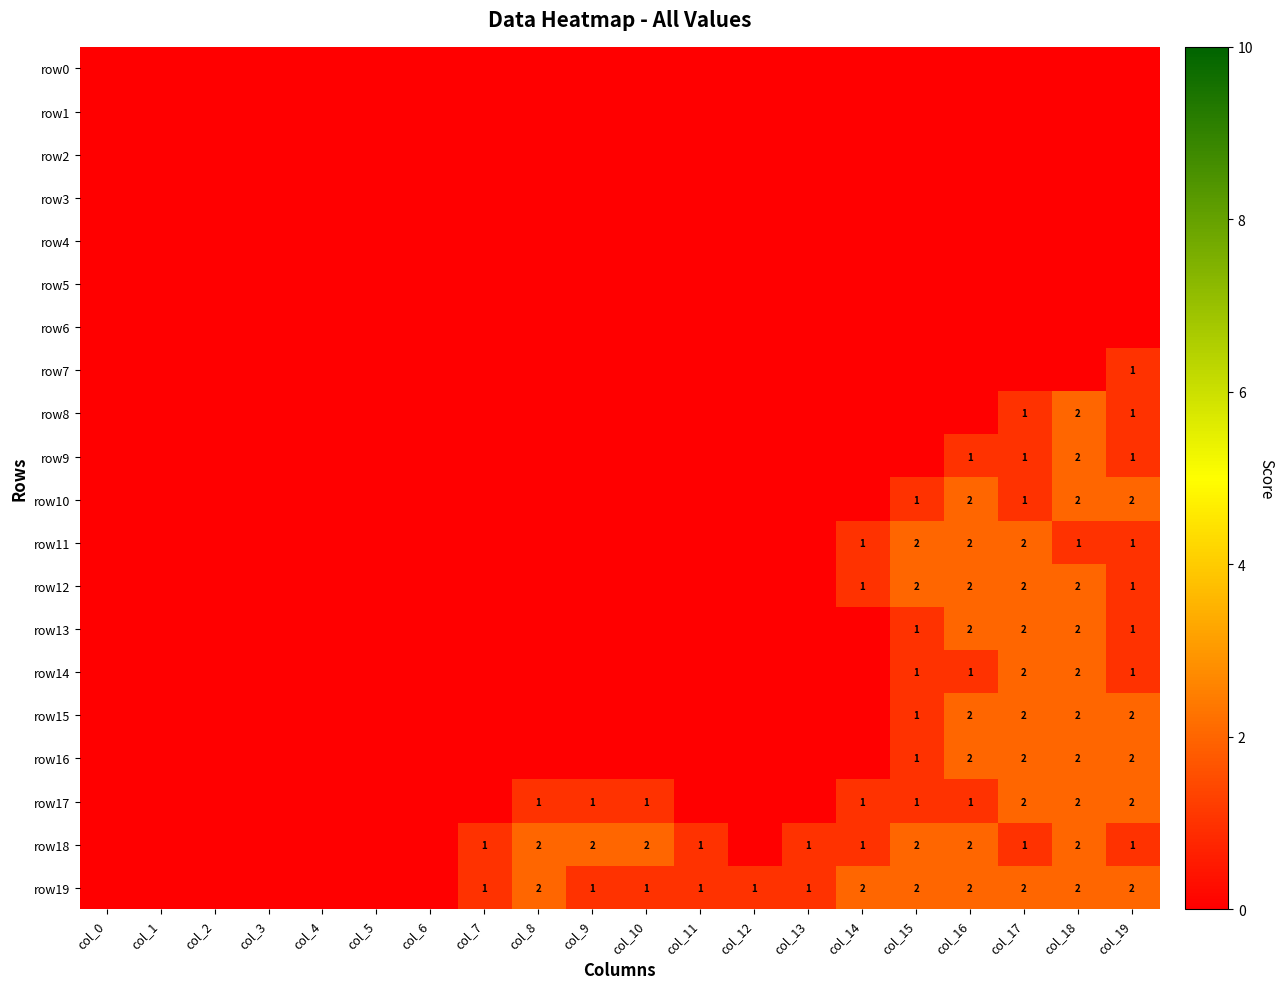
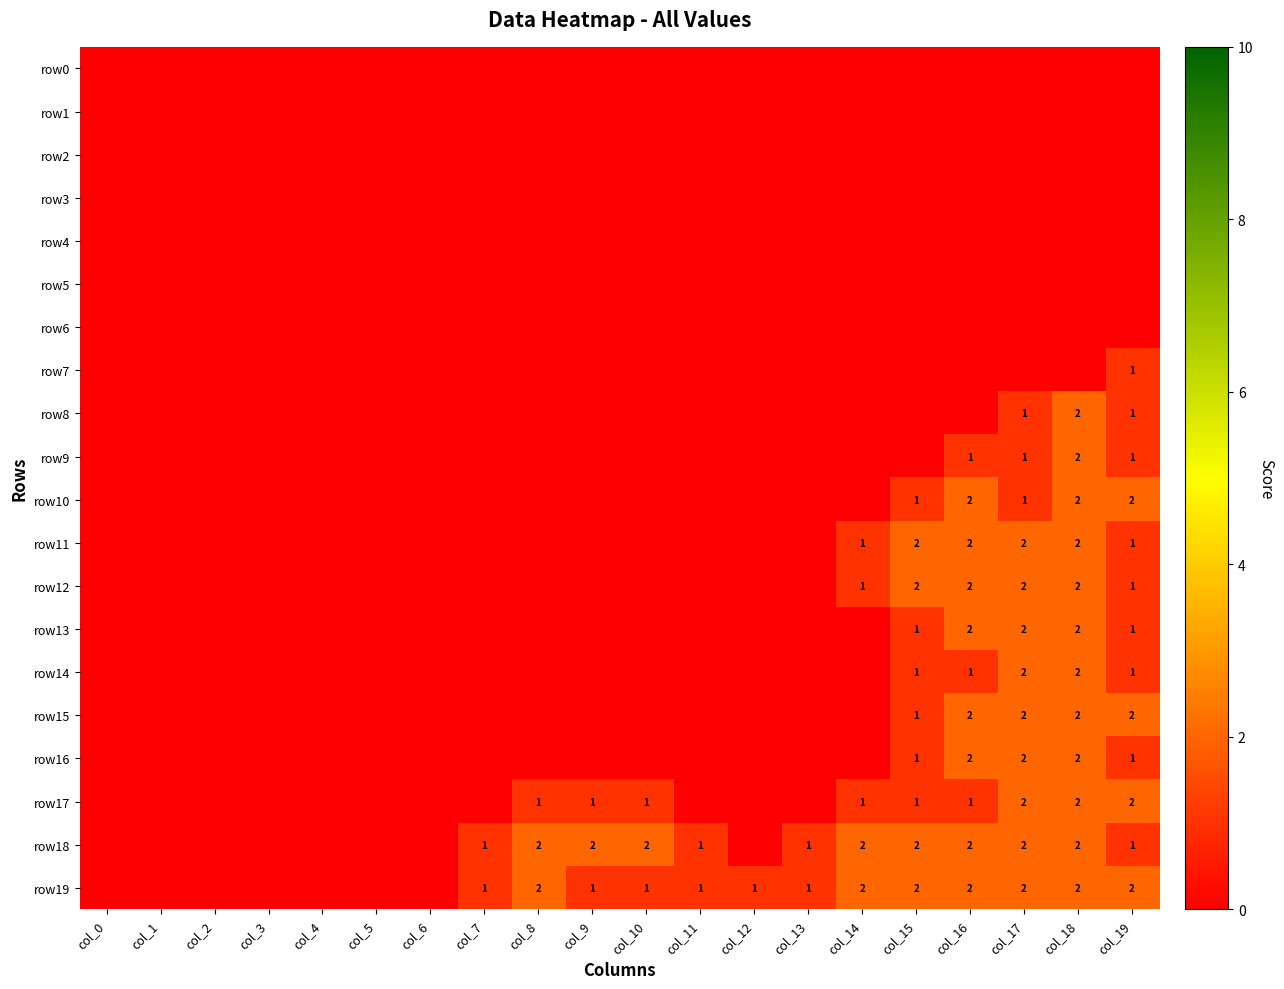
  {
    "row7": {
      "col_19": 1
    },
    "row8": {
      "col_17": 1,
      "col_18": 2,
      "col_19": 1
    },
    "row9": {
      "col_16": 1,
      "col_17": 1,
      "col_18": 2,
      "col_19": 1
    },
    "row10": {
      "col_15": 1,
      "col_16": 2,
      "col_17": 1,
      "col_18": 2,
      "col_19": 2
    },
    "row11": {
      "col_14": 1,
      "col_15": 2,
      "col_16": 2,
      "col_17": 2,
-     "col_18": 1,
+     "col_18": 2,
      "col_19": 1
    },
    "row12": {
      "col_14": 1,
      "col_15": 2,
      "col_16": 2,
      "col_17": 2,
      "col_18": 2,
      "col_19": 1
    },
    "row13": {
      "col_15": 1,
      "col_16": 2,
      "col_17": 2,
      "col_18": 2,
      "col_19": 1
    },
    "row14": {
      "col_15": 1,
      "col_16": 1,
      "col_17": 2,
      "col_18": 2,
      "col_19": 1
    },
    "row15": {
      "col_15": 1,
      "col_16": 2,
      "col_17": 2,
      "col_18": 2,
      "col_19": 2
    },
    "row16": {
      "col_15": 1,
      "col_16": 2,
      "col_17": 2,
      "col_18": 2,
-     "col_19": 2
+     "col_19": 1
    },
    "row17": {
      "col_8": 1,
      "col_9": 1,
      "col_10": 1,
      "col_14": 1,
      "col_15": 1,
      "col_16": 1,
      "col_17": 2,
      "col_18": 2,
      "col_19": 2
    },
    "row18": {
      "col_7": 1,
      "col_8": 2,
      "col_9": 2,
      "col_10": 2,
      "col_11": 1,
      "col_13": 1,
-     "col_14": 1,
+     "col_14": 2,
      "col_15": 2,
      "col_16": 2,
-     "col_17": 1,
+     "col_17": 2,
      "col_18": 2,
      "col_19": 1
    },
    "row19": {
      "col_7": 1,
      "col_8": 2,
      "col_9": 1,
      "col_10": 1,
      "col_11": 1,
      "col_12": 1,
      "col_13": 1,
      "col_14": 2,
      "col_15": 2,
      "col_16": 2,
      "col_17": 2,
      "col_18": 2,
      "col_19": 2
    }
  }
